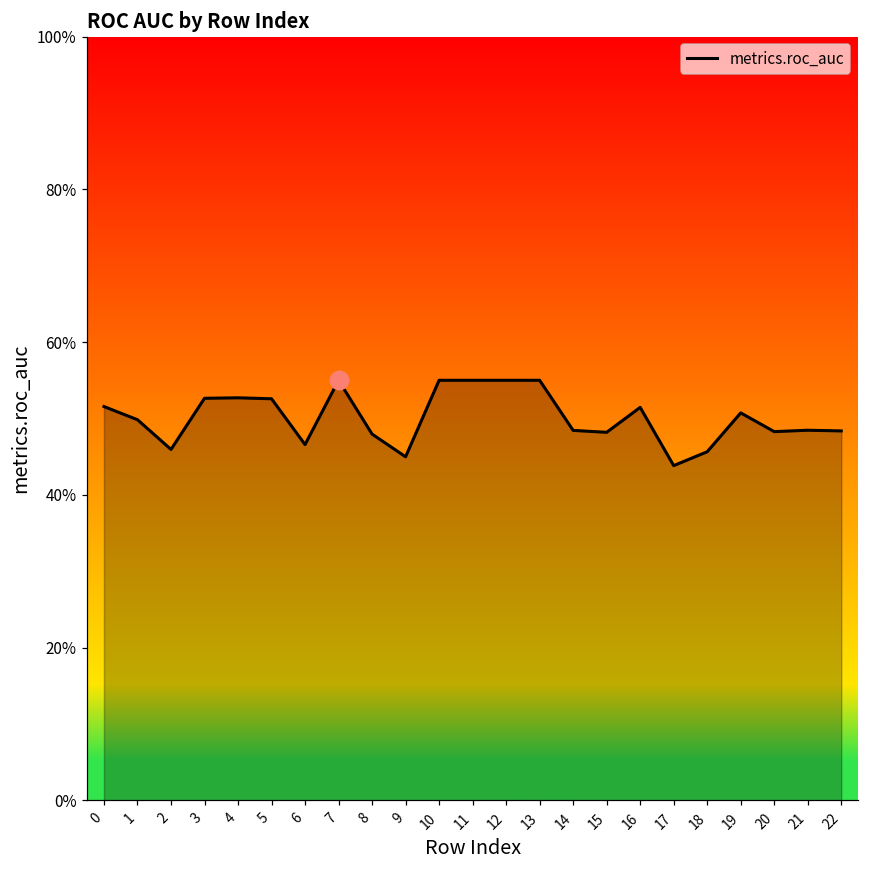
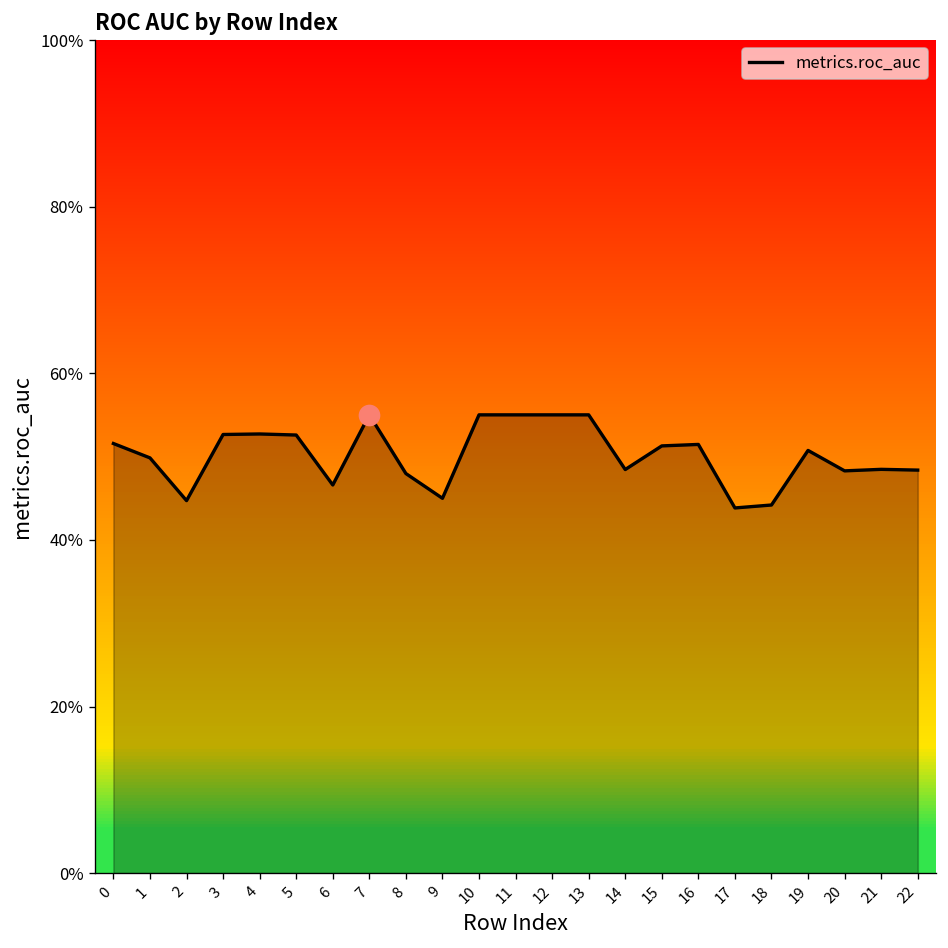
  {
    "metrics.roc_auc": {
      "0": "52%",
      "1": "50%",
-     "2": "46%",
+     "2": "45%",
      "3": "53%",
      "4": "53%",
      "5": "53%",
      "6": "47%",
      "8": "48%",
      "9": "45%",
      "10": "55%",
      "11": "55%",
      "12": "55%",
      "13": "55%",
      "14": "48%",
-     "15": "48%",
+     "15": "51%",
      "16": "51%",
      "17": "44%",
-     "18": "46%",
+     "18": "44%",
      "19": "51%",
      "20": "48%",
      "21": "48%",
      "22": "48%"
    }
  }
